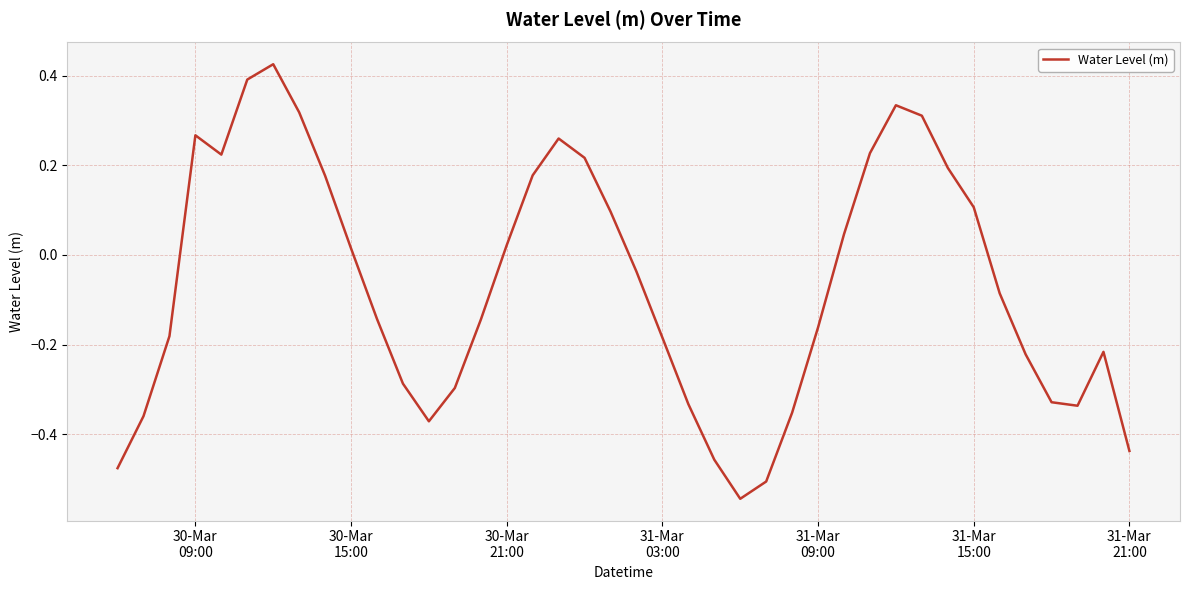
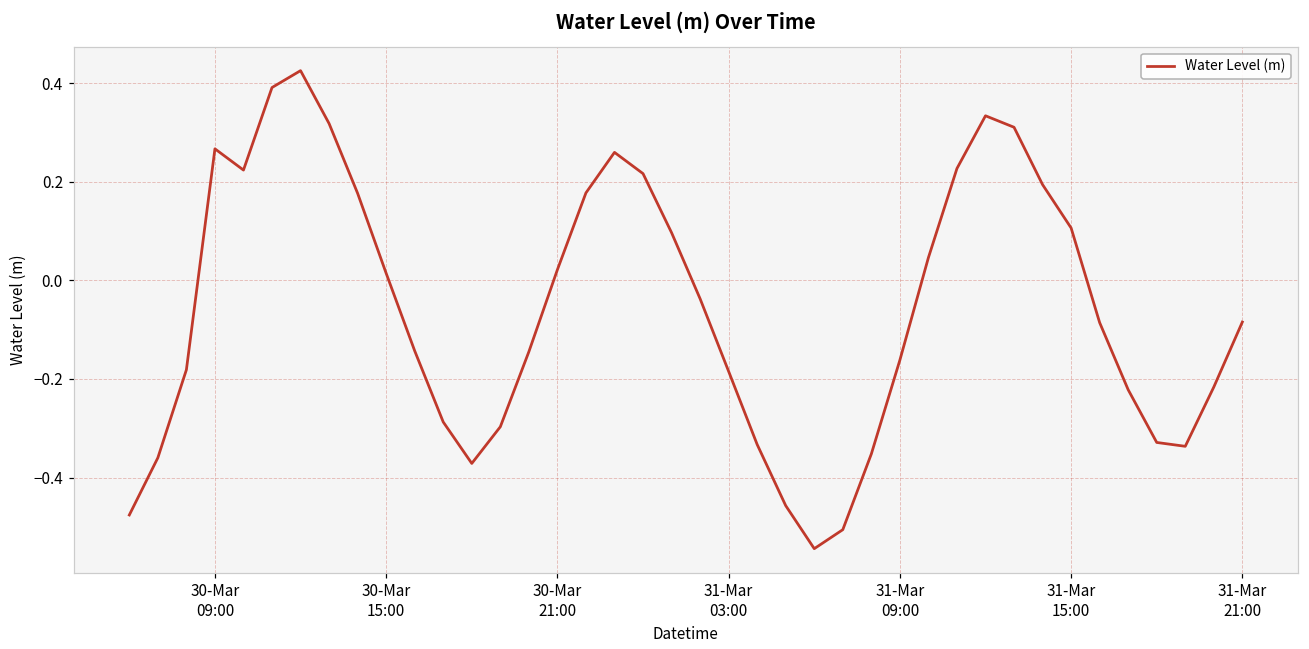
  {
    "30-Mar 09:00": 0.27,
    "30-Mar 15:00": 0.01,
    "30-Mar 21:00": 0.02,
    "31-Mar 03:00": -0.18,
    "31-Mar 09:00": -0.16,
    "31-Mar 15:00": 0.11,
-   "31-Mar 21:00": -0.44
+   "31-Mar 21:00": -0.08
  }
